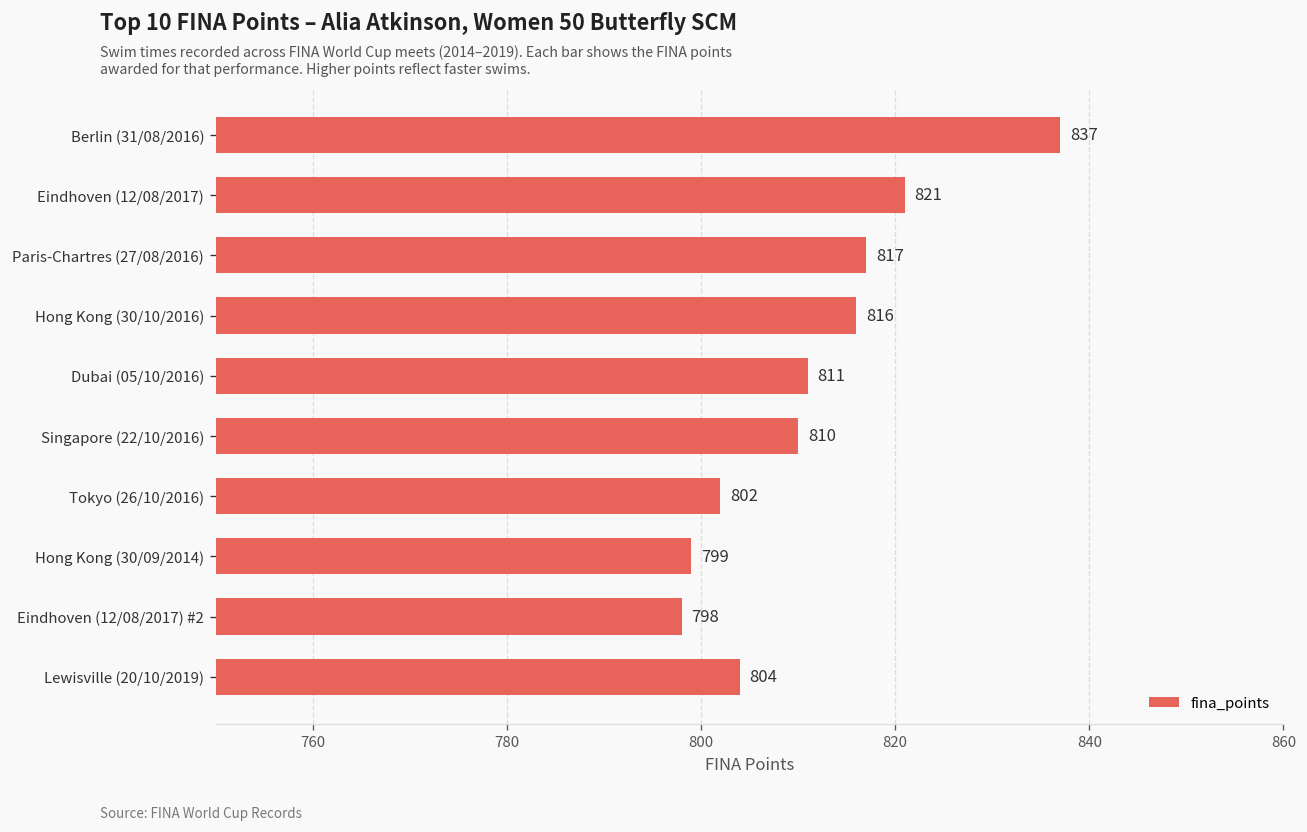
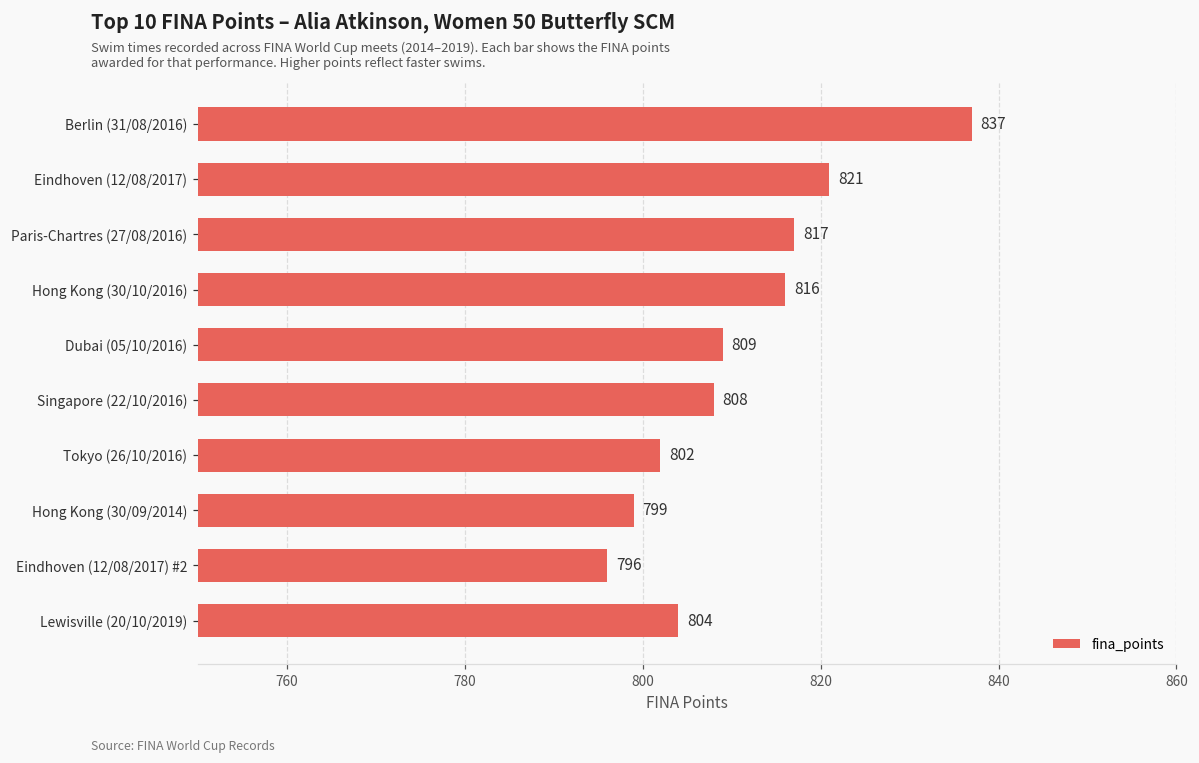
  {
    "Berlin (31/08/2016)": 837,
    "Eindhoven (12/08/2017)": 821,
    "Paris-Chartres (27/08/2016)": 817,
    "Hong Kong (30/10/2016)": 816,
-   "Dubai (05/10/2016)": 811,
-   "Singapore (22/10/2016)": 810,
+   "Dubai (05/10/2016)": 809,
+   "Singapore (22/10/2016)": 808,
    "Tokyo (26/10/2016)": 802,
    "Hong Kong (30/09/2014)": 799,
-   "Eindhoven (12/08/2017) #2": 798,
+   "Eindhoven (12/08/2017) #2": 796,
    "Lewisville (20/10/2019)": 804
  }
